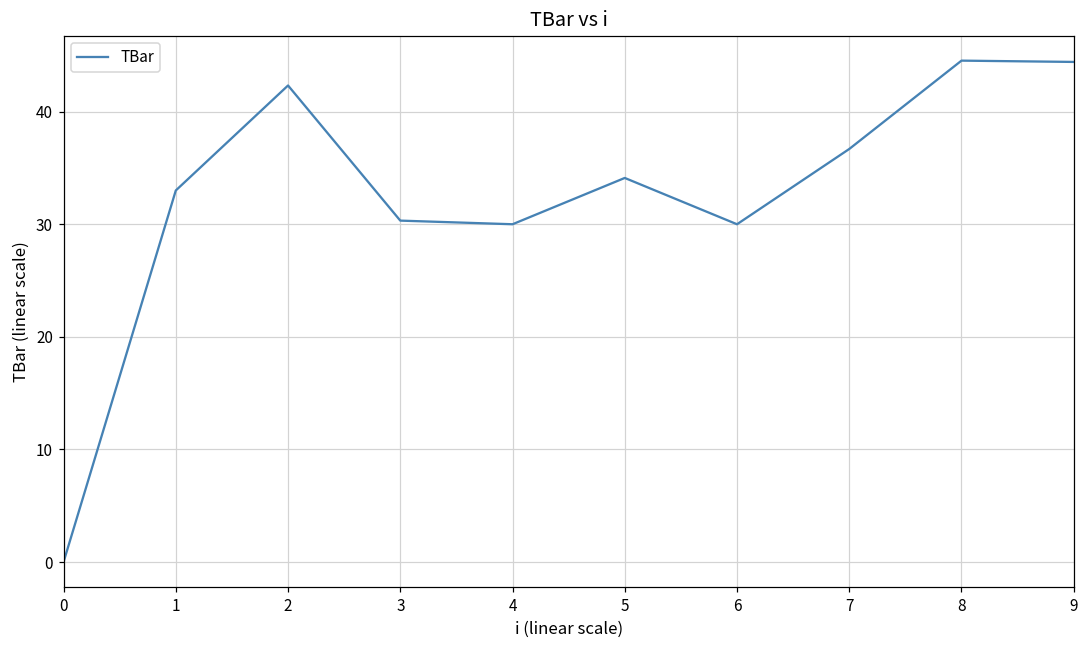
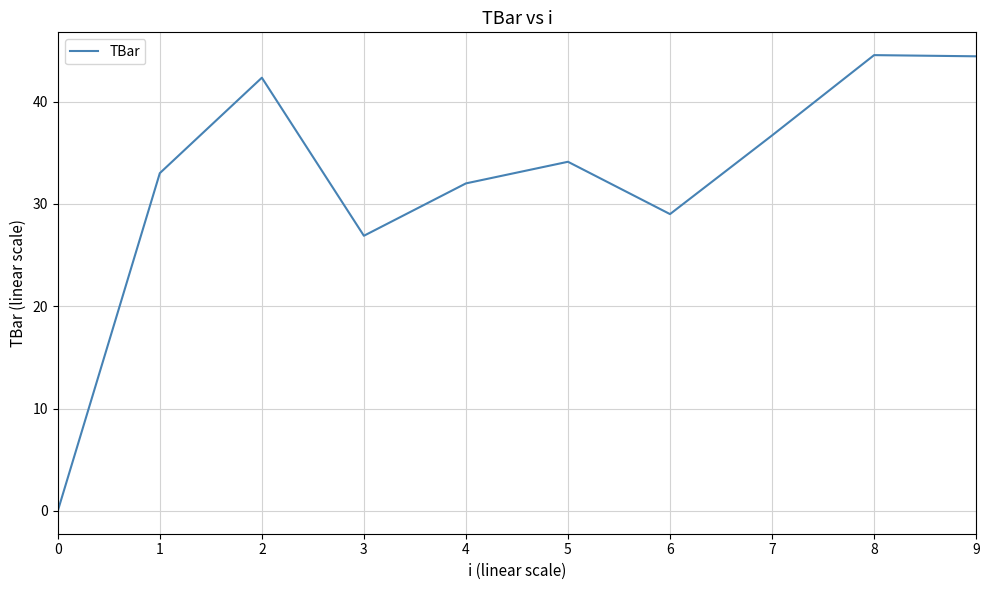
  {
    "0": 0.0,
    "1": 33.0,
    "2": 42.3,
-   "3": 30.3,
-   "4": 30,
+   "3": 26.9,
+   "4": 32,
    "5": 34.1,
-   "6": 30,
+   "6": 29,
    "7": 36.7,
    "8": 44.5,
    "9": 44.4
  }
